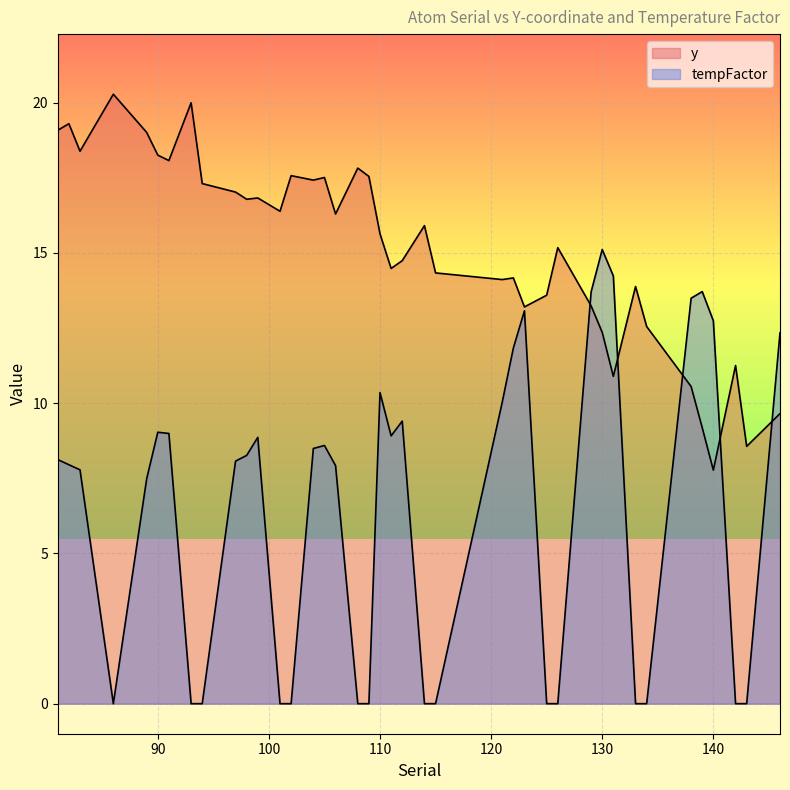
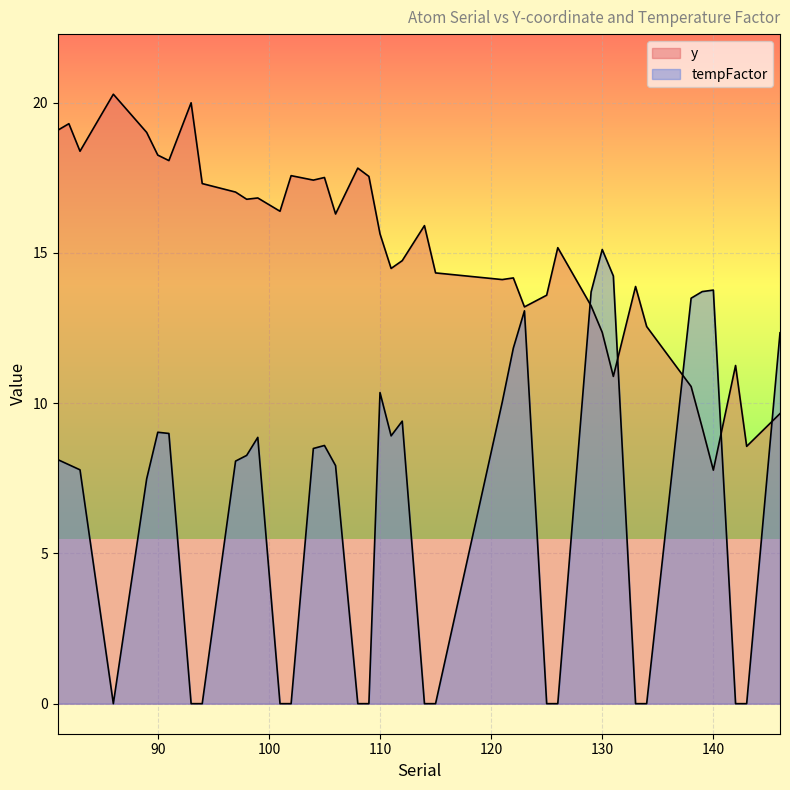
  {
    "y": {
      "90": 18.3,
      "110": 15.6,
      "130": 12.4,
      "140": 7.8
    },
    "tempFactor": {
      "90": 9.0,
      "110": 10.4,
      "130": 15.1,
-     "140": 12.7
+     "140": 13.8
    }
  }
